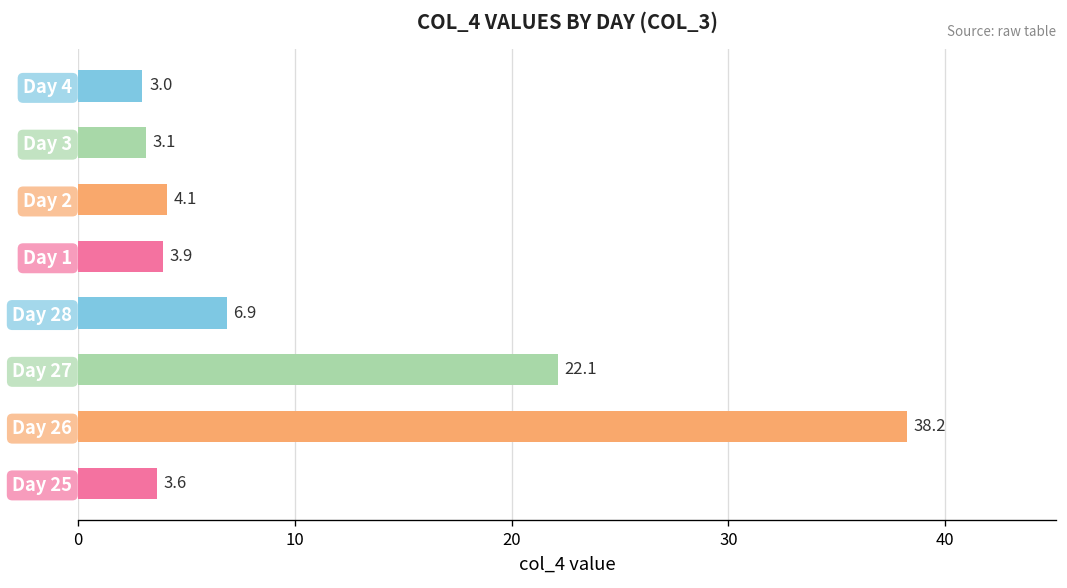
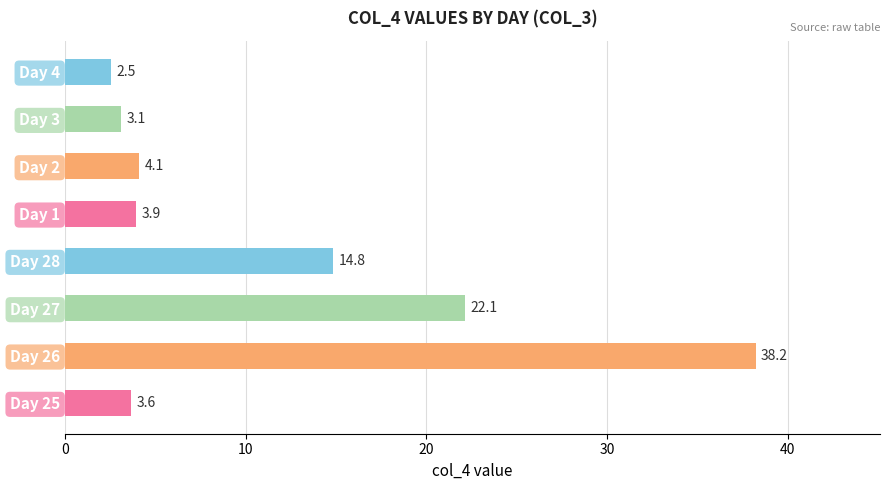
  {
-   "Day 4": 3.0,
+   "Day 4": 2.5,
    "Day 3": 3.1,
    "Day 2": 4.1,
    "Day 1": 3.9,
-   "Day 28": 6.9,
+   "Day 28": 14.8,
    "Day 27": 22.1,
    "Day 26": 38.2,
    "Day 25": 3.6
  }
